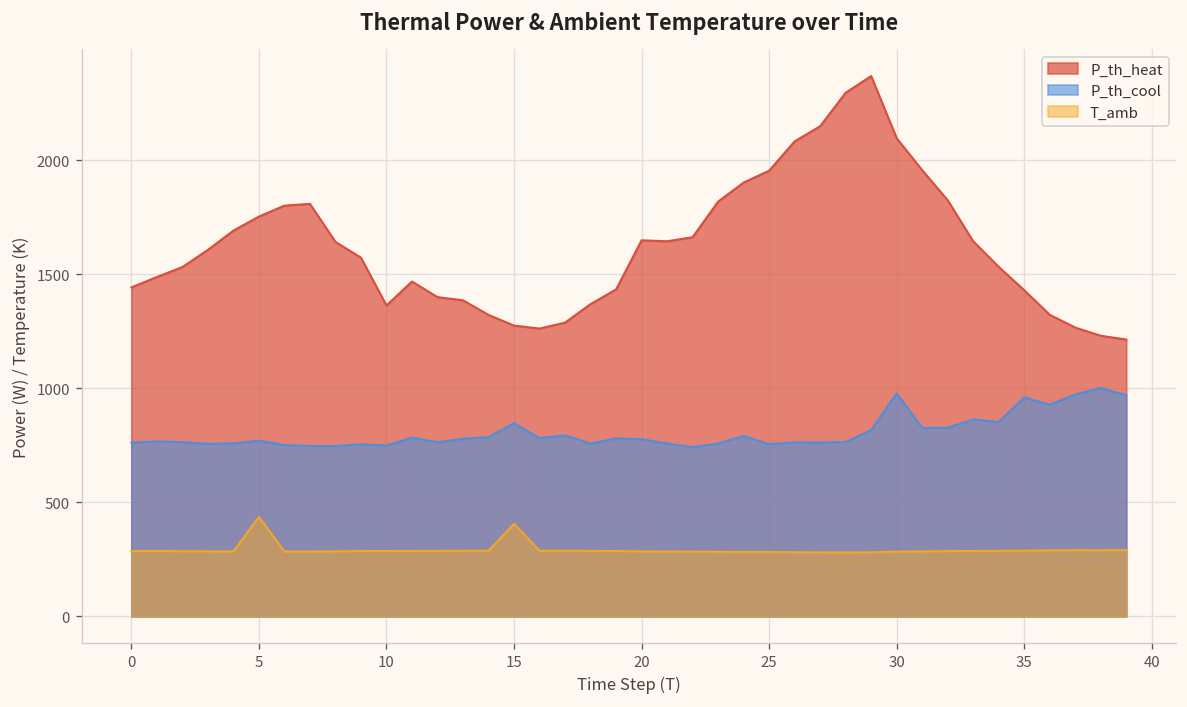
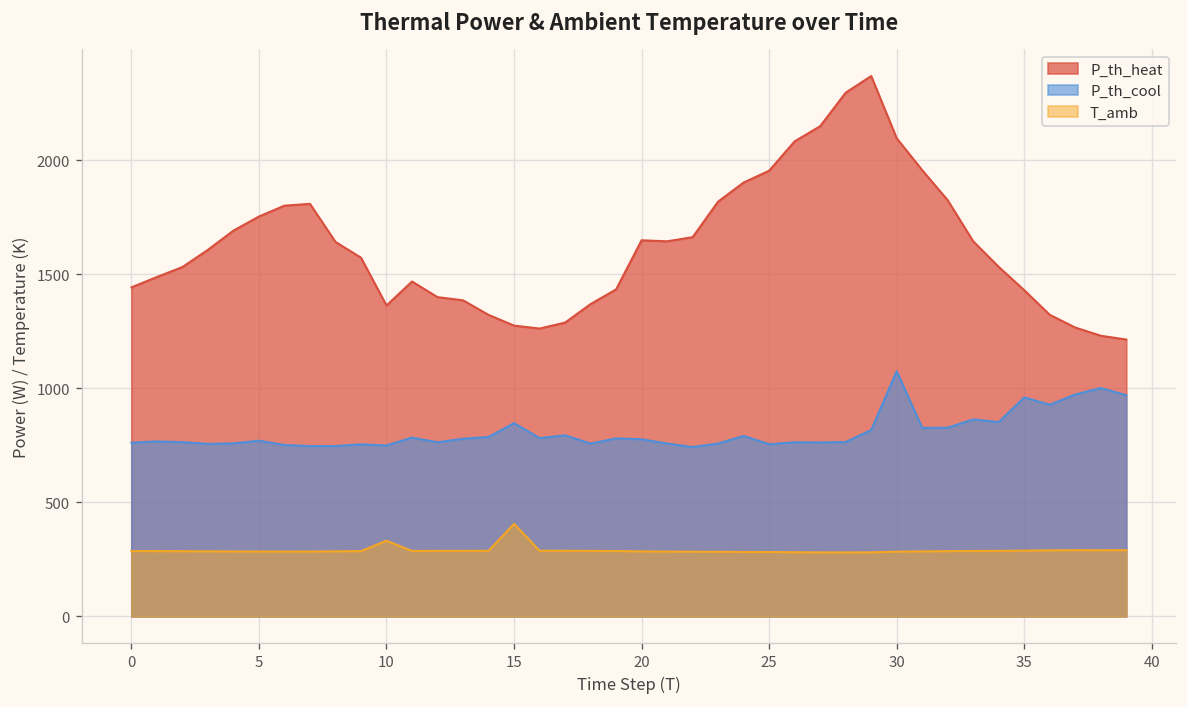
  {
    "P_th_heat": {
      "0": 1440,
      "5": 1750,
      "10": 1360,
      "15": 1280,
      "20": 1650,
      "25": 1960,
      "30": 2100,
      "35": 1430
    },
    "P_th_cool": {
      "0": 760,
      "5": 770,
      "10": 750,
      "15": 850,
      "20": 780,
      "25": 760,
-     "30": 980,
+     "30": 1080,
      "35": 960
    },
    "T_amb": {
      "0": 290,
-     "5": 440,
-     "10": 290,
+     "5": 280,
+     "10": 330,
      "15": 410,
      "20": 290,
      "25": 280,
      "30": 280,
      "35": 290
    }
  }
